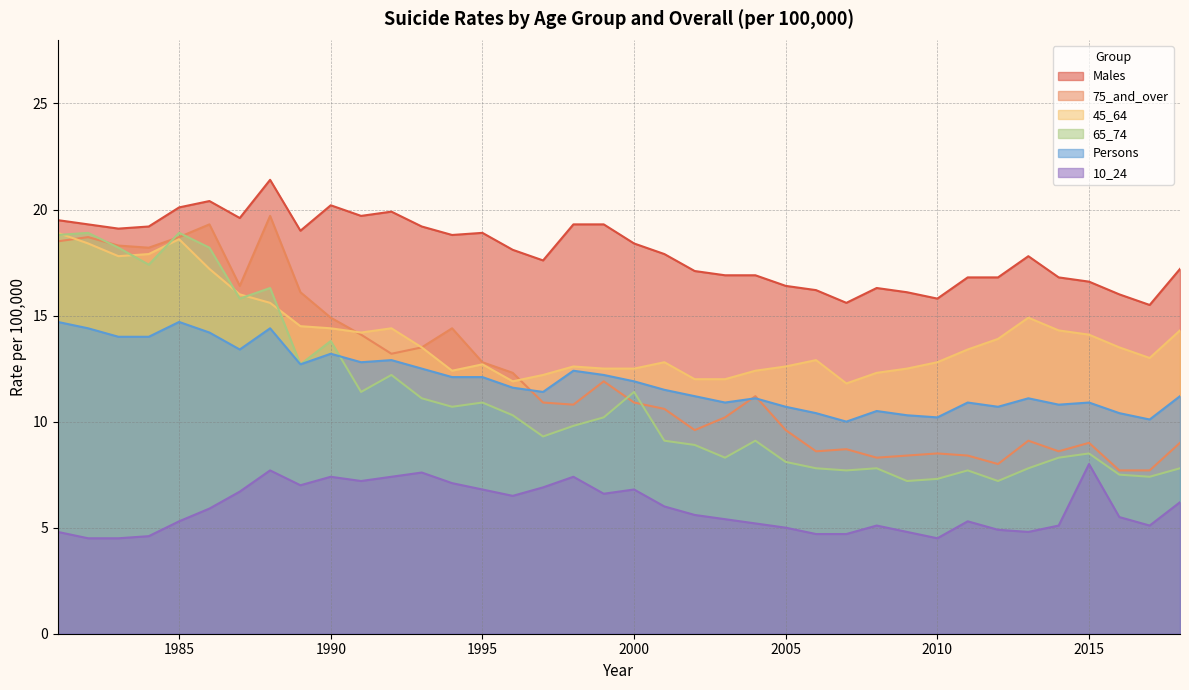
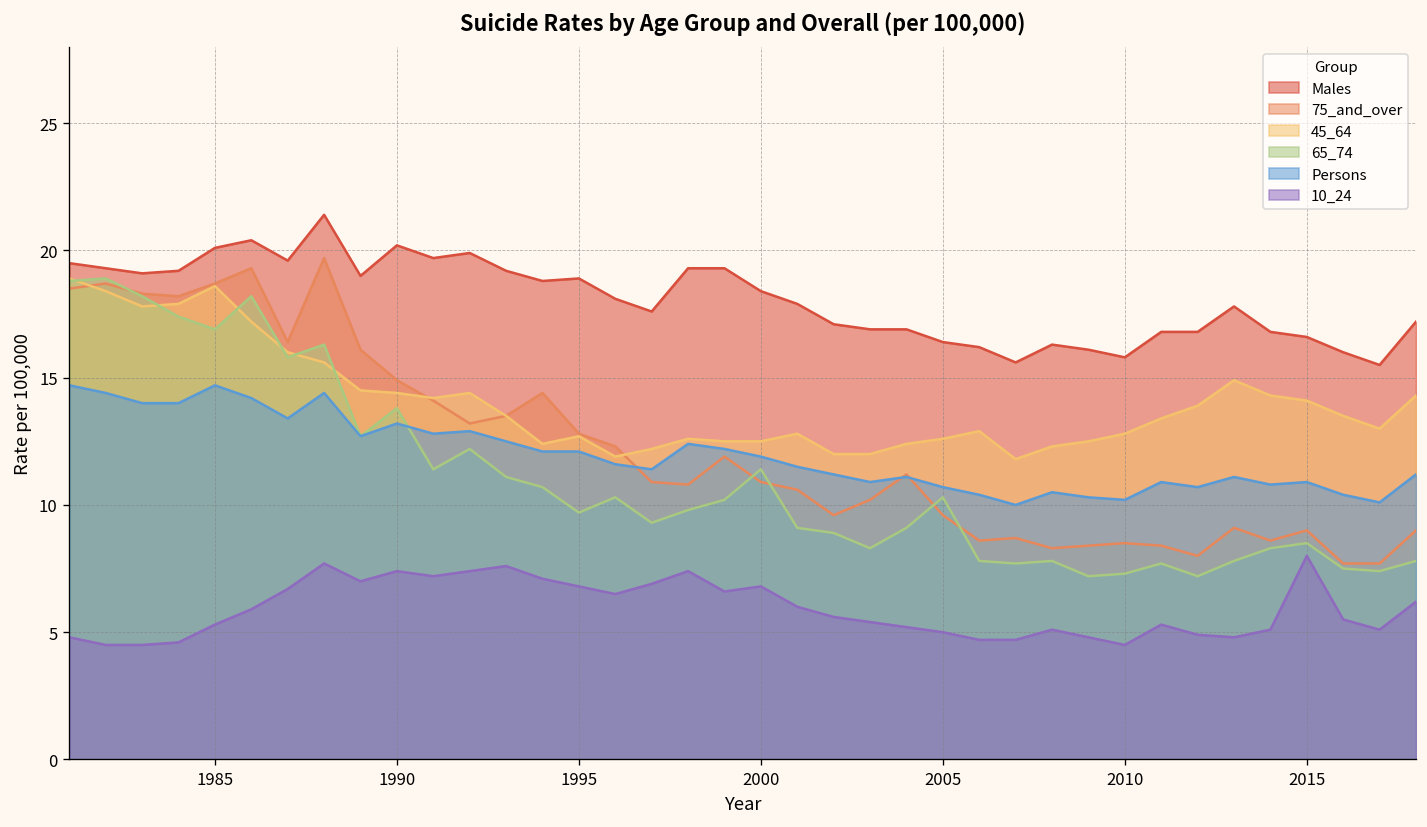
  {
    "65_74": {
-     "1985": 18.9,
+     "1985": 16.9,
      "1990": 13.8,
-     "1995": 10.9,
+     "1995": 9.7,
      "2000": 11.4,
-     "2005": 8.1,
+     "2005": 10.3,
      "2010": 7.3,
      "2015": 8.5
    },
    "Persons": {
      "1985": 14.7,
      "1990": 13.2,
      "1995": 12.1,
      "2000": 11.9,
      "2005": 10.7,
      "2010": 10.2,
      "2015": 10.9
    },
    "10_24": {
      "1985": 5.3,
      "1990": 7.4,
      "1995": 6.8,
      "2000": 6.8,
      "2005": 5.0,
      "2010": 4.5,
      "2015": 8.0
    }
  }
